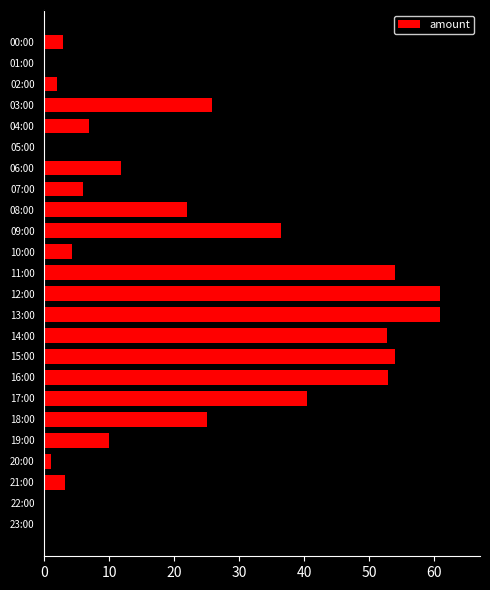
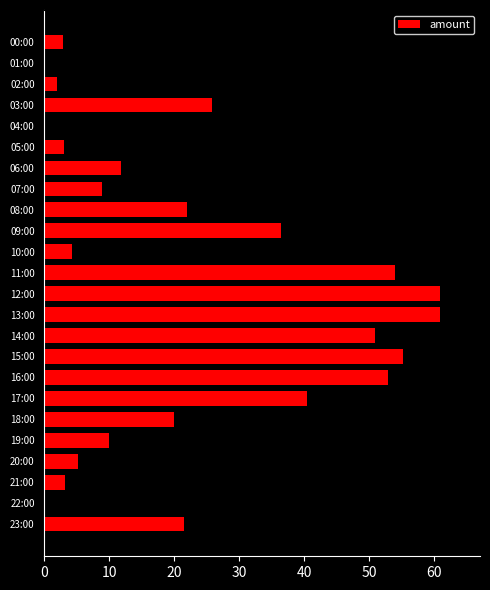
  {
    "00:00": 3,
    "01:00": 0,
    "02:00": 2,
    "03:00": 26,
-   "04:00": 7,
-   "05:00": 0,
+   "04:00": 0,
+   "05:00": 3,
    "06:00": 12,
-   "07:00": 6,
+   "07:00": 9,
    "08:00": 22,
    "09:00": 36,
    "10:00": 4,
    "11:00": 54,
    "12:00": 61,
    "13:00": 61,
-   "14:00": 53,
-   "15:00": 54,
+   "14:00": 51,
+   "15:00": 55,
    "16:00": 53,
    "17:00": 40,
-   "18:00": 25,
+   "18:00": 20,
    "19:00": 10,
-   "20:00": 1,
+   "20:00": 5,
    "21:00": 3,
    "22:00": 0,
-   "23:00": 0
+   "23:00": 22
  }
